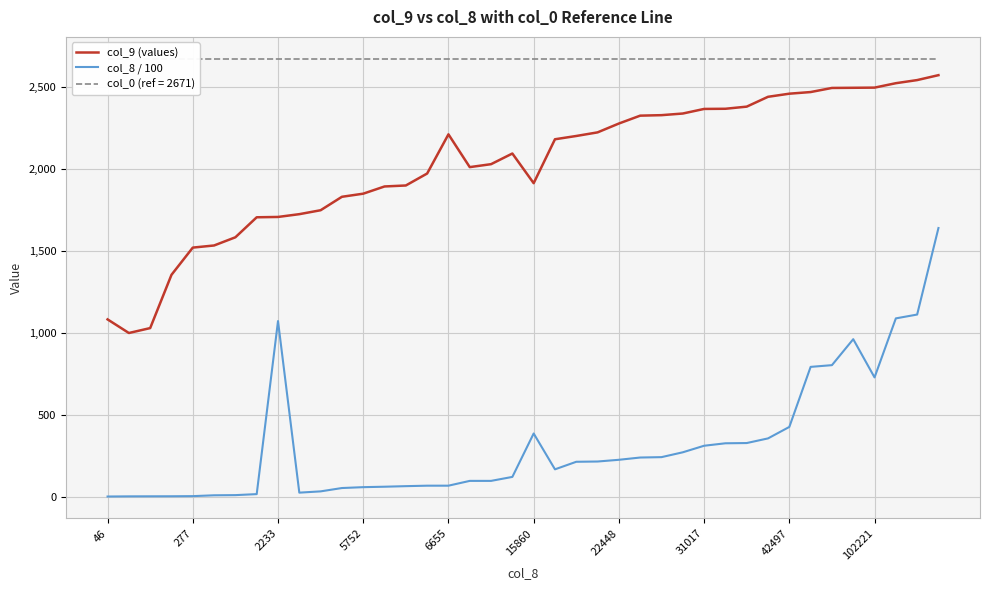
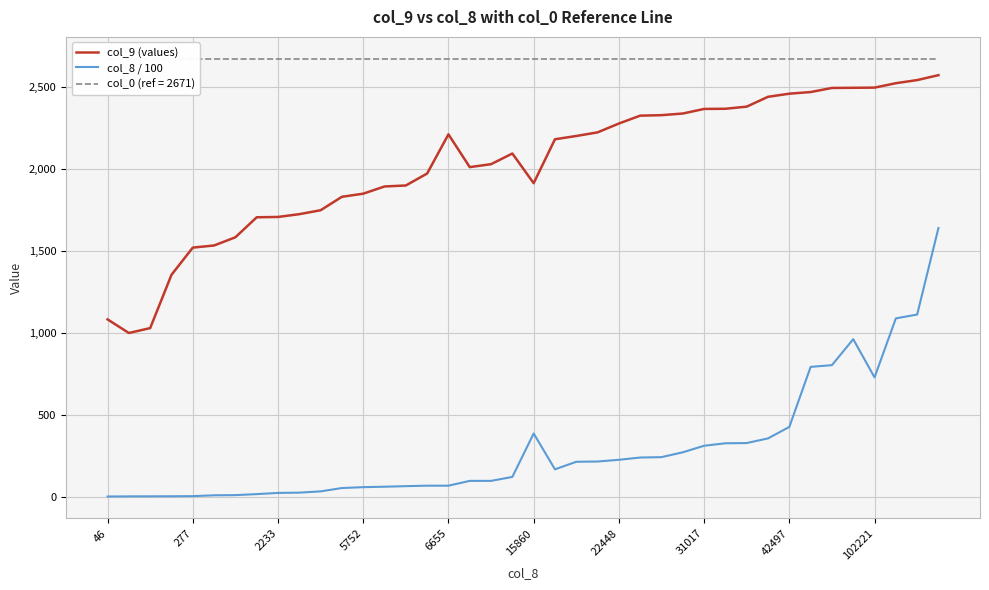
  {
    "col_9 (values)": {
      "46": "1,080",
      "277": "1,520",
      "2233": "1,710",
      "5752": "1,850",
      "6655": "2,210",
      "15860": "1,910",
      "22448": "2,280",
      "31017": "2,370",
      "42497": "2,460",
      "102221": "2,500"
    },
    "col_8 / 100": {
      "46": "0",
      "277": "0",
-     "2233": "1,070",
+     "2233": "20",
      "5752": "60",
      "6655": "70",
      "15860": "380",
      "22448": "220",
      "31017": "310",
      "42497": "420",
      "102221": "730"
    },
    "col_0 (ref = 2671)": {
      "2233": "2,670",
      "5752": "2,670",
      "6655": "2,670",
      "15860": "2,670",
      "22448": "2,670",
      "31017": "2,670",
      "42497": "2,670",
      "102221": "2,670"
    }
  }
